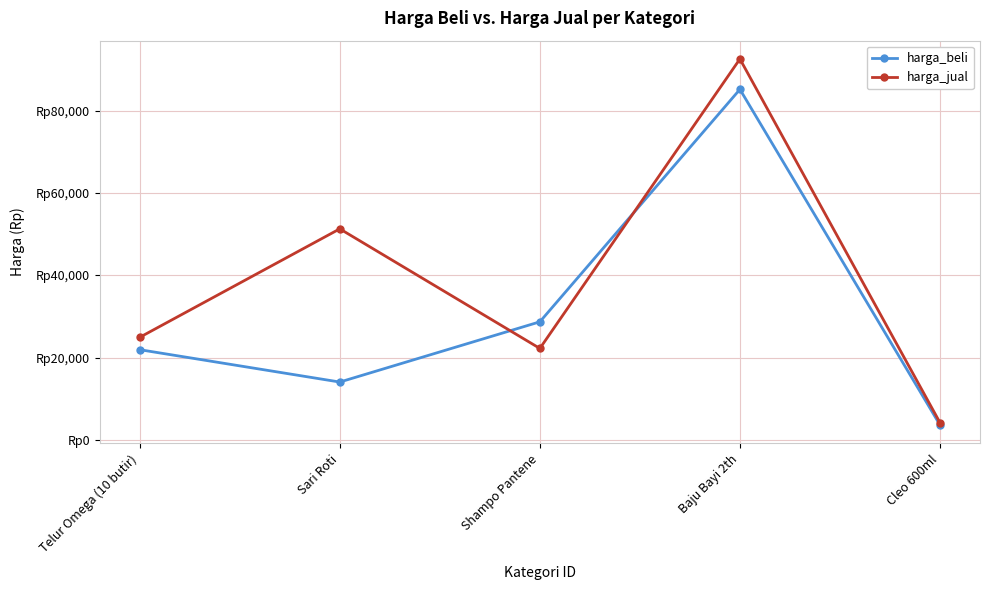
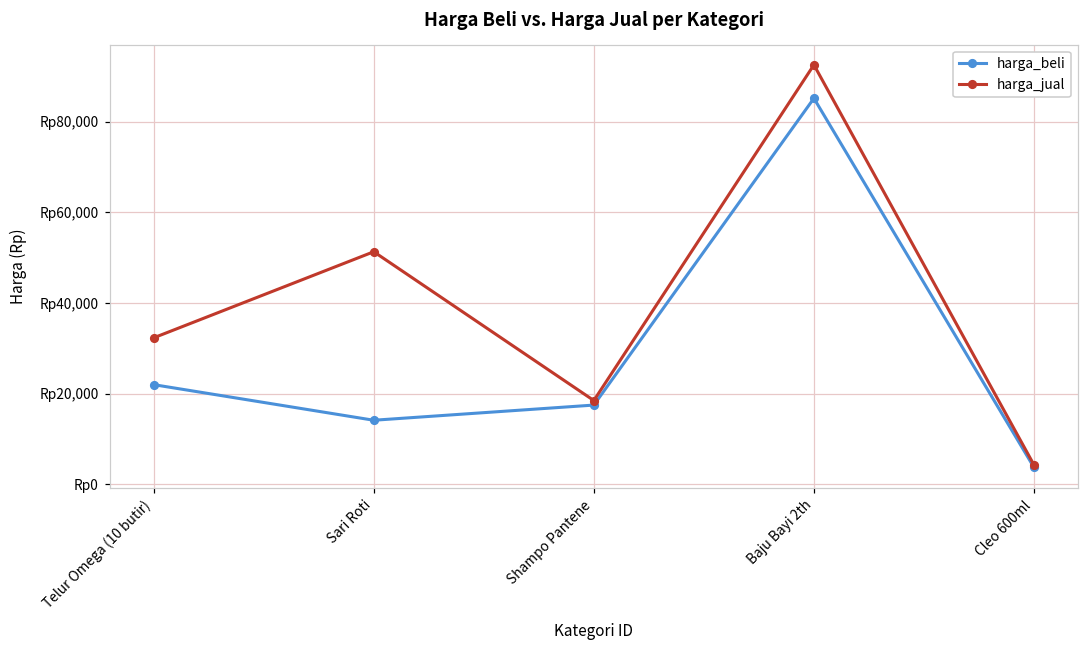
  {
    "harga_beli": {
      "Telur Omega (10 butir)": "Rp22,000",
      "Sari Roti": "Rp14,000",
-     "Shampo Pantene": "Rp29,000",
+     "Shampo Pantene": "Rp18,000",
      "Baju Bayi 2th": "Rp85,000"
    },
    "harga_jual": {
-     "Telur Omega (10 butir)": "Rp25,000",
+     "Telur Omega (10 butir)": "Rp32,000",
      "Sari Roti": "Rp51,000",
-     "Shampo Pantene": "Rp22,000",
+     "Shampo Pantene": "Rp19,000",
      "Baju Bayi 2th": "Rp93,000"
    }
  }
